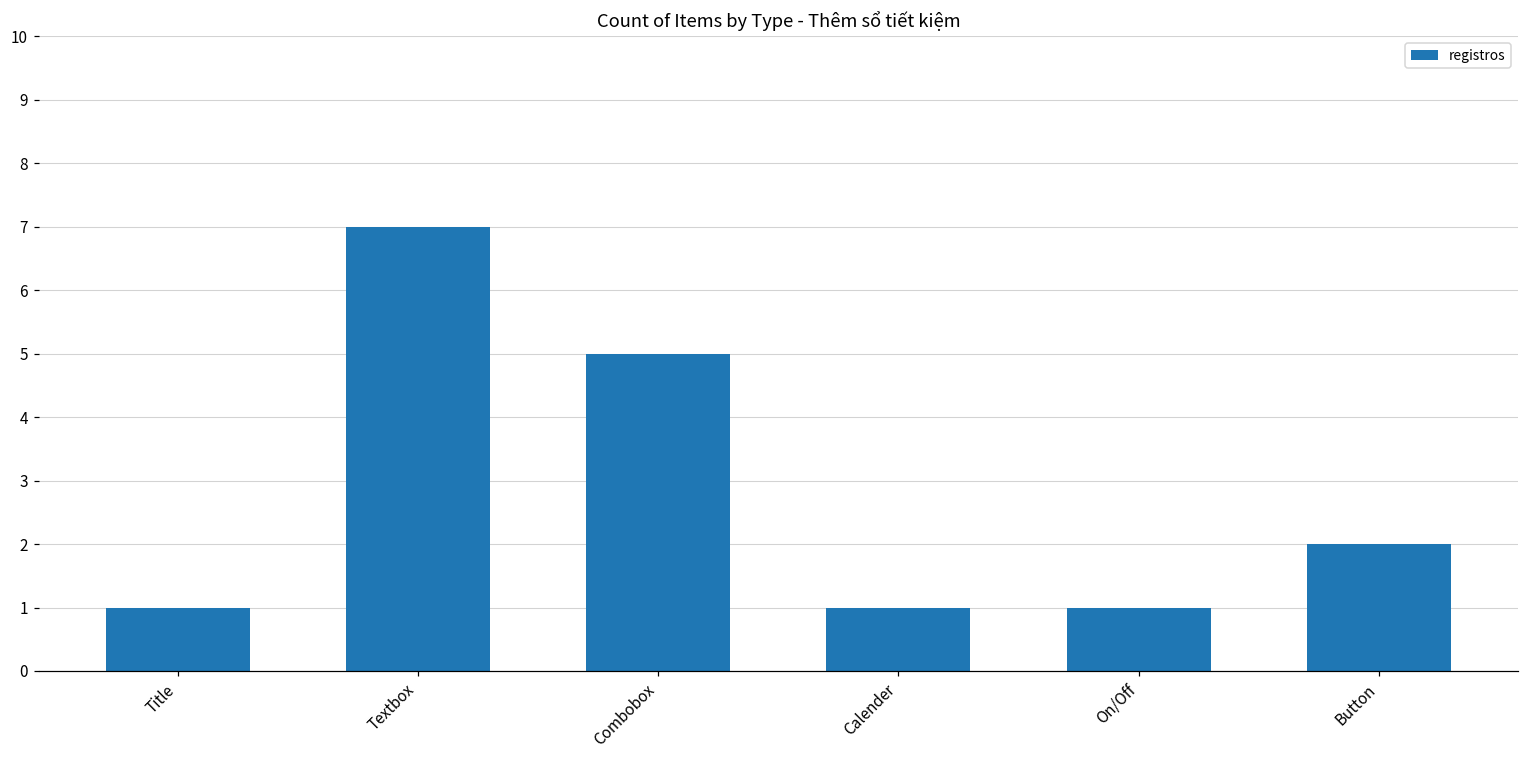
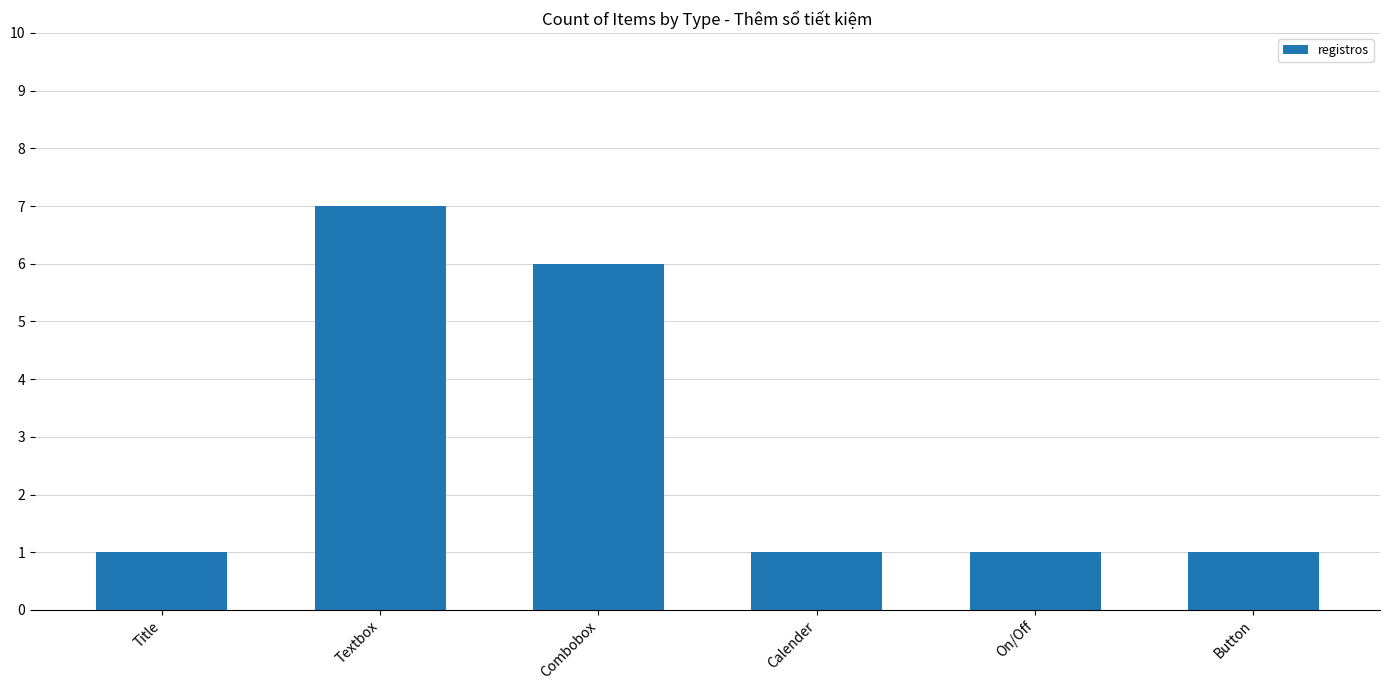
  {
    "Title": 1,
    "Textbox": 7,
-   "Combobox": 5,
+   "Combobox": 6,
    "Calender": 1,
    "On/Off": 1,
-   "Button": 2
+   "Button": 1
  }
